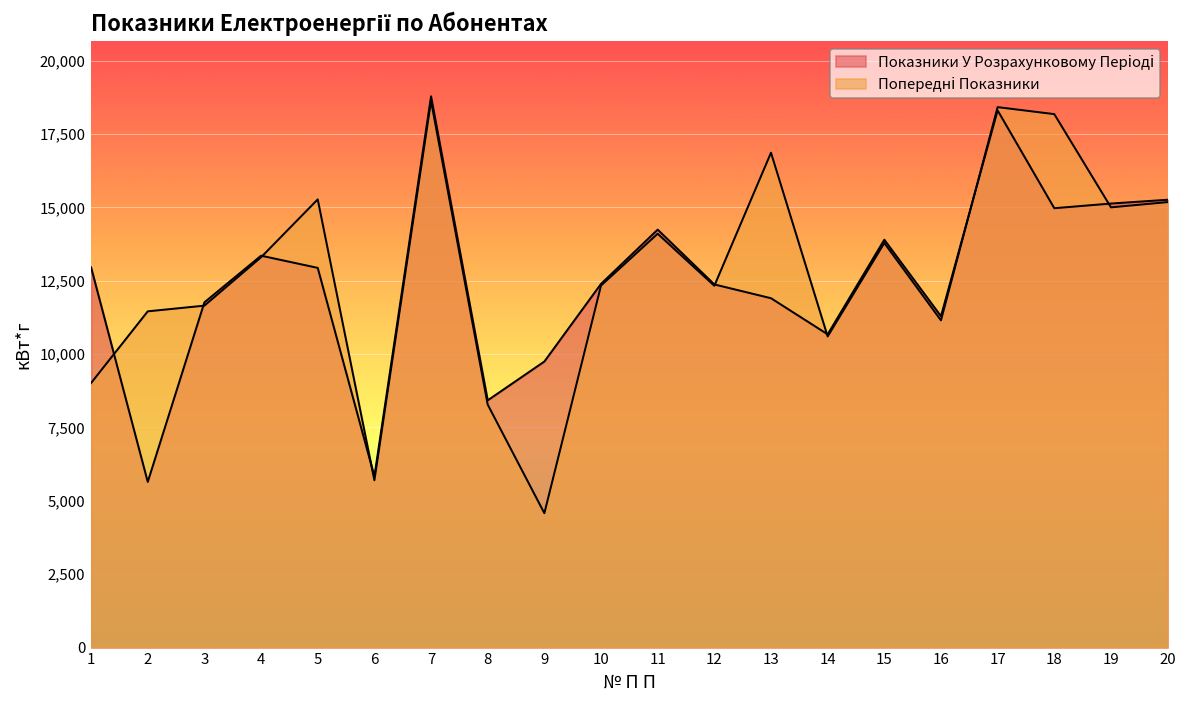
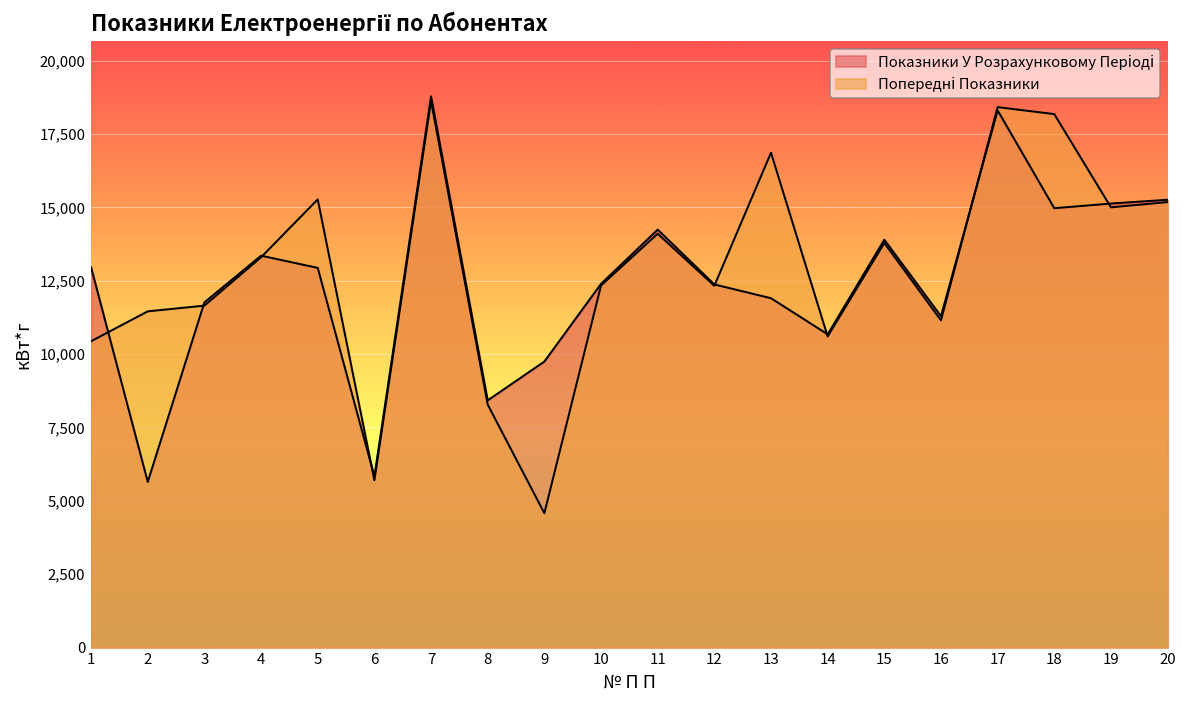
  {
    "Показники У Розрахунковому Періоді": {
      "1": "13,000",
      "2": "5,600",
      "3": "11,800",
      "5": "12,900",
      "6": "5,800",
      "7": "18,800",
      "8": "8,400",
      "9": "9,700",
      "11": "14,200",
      "13": "11,900",
      "15": "13,900",
      "16": "11,300",
      "17": "18,300",
      "18": "15,000",
      "19": "15,100"
    },
    "Попередні Показники": {
-     "1": "9,000",
+     "1": "10,400",
      "2": "11,500",
      "3": "11,700",
      "5": "15,300",
      "6": "5,700",
      "7": "18,600",
      "8": "8,300",
      "9": "4,600",
      "11": "14,100",
      "13": "16,900",
      "15": "13,800",
      "16": "11,200",
      "17": "18,400",
      "18": "18,200",
      "19": "15,000"
    }
  }
